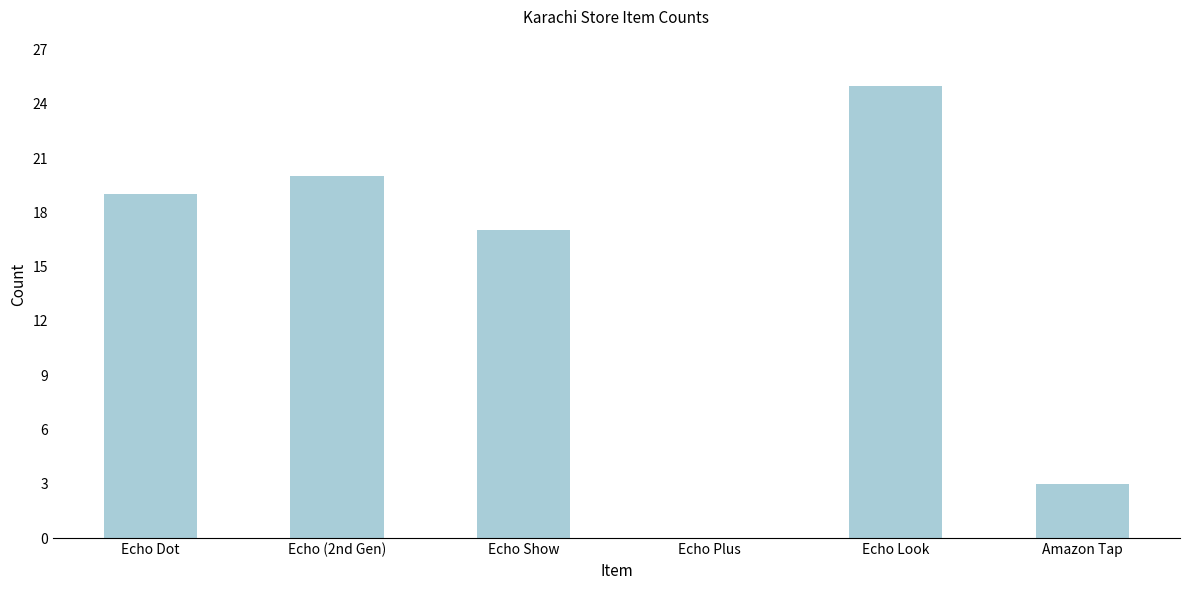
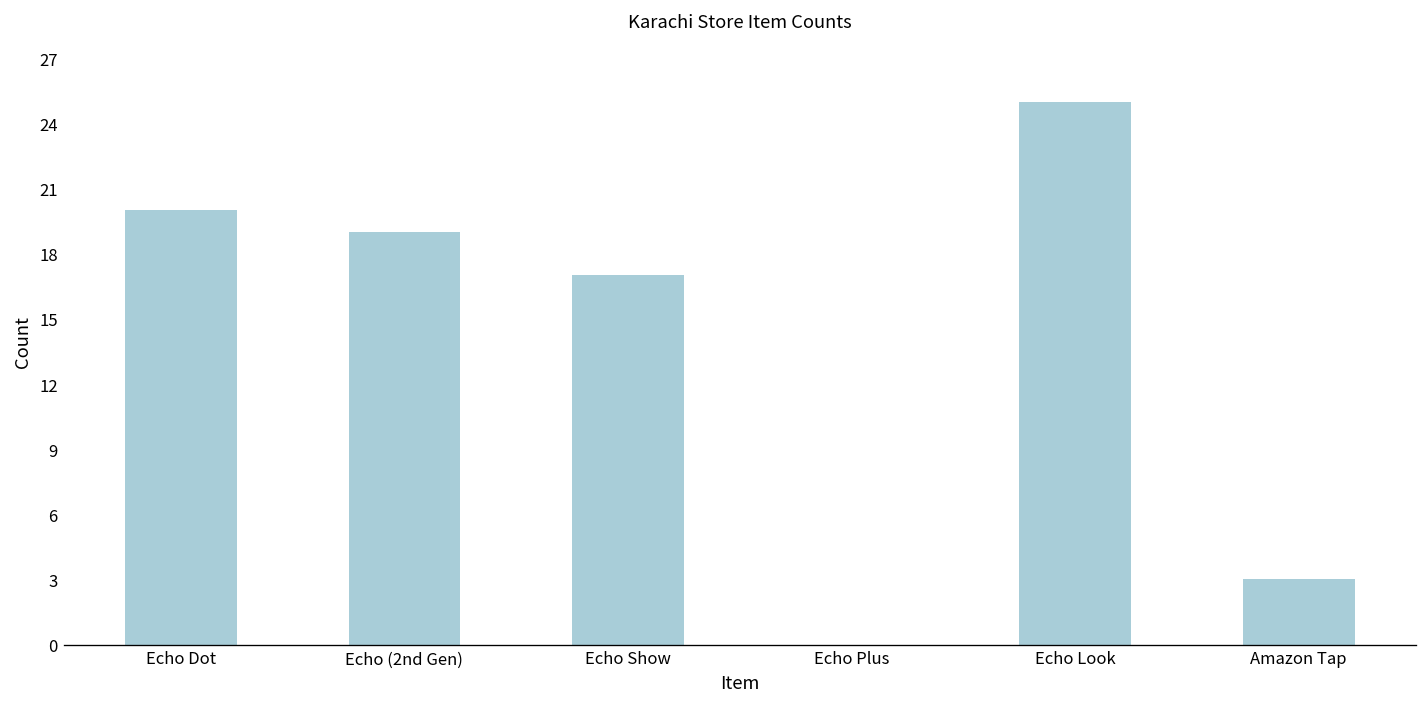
  {
-   "Echo Dot": 19,
-   "Echo (2nd Gen)": 20,
+   "Echo Dot": 20,
+   "Echo (2nd Gen)": 19,
    "Echo Show": 17,
    "Echo Plus": 0,
    "Echo Look": 25,
    "Amazon Tap": 3
  }
